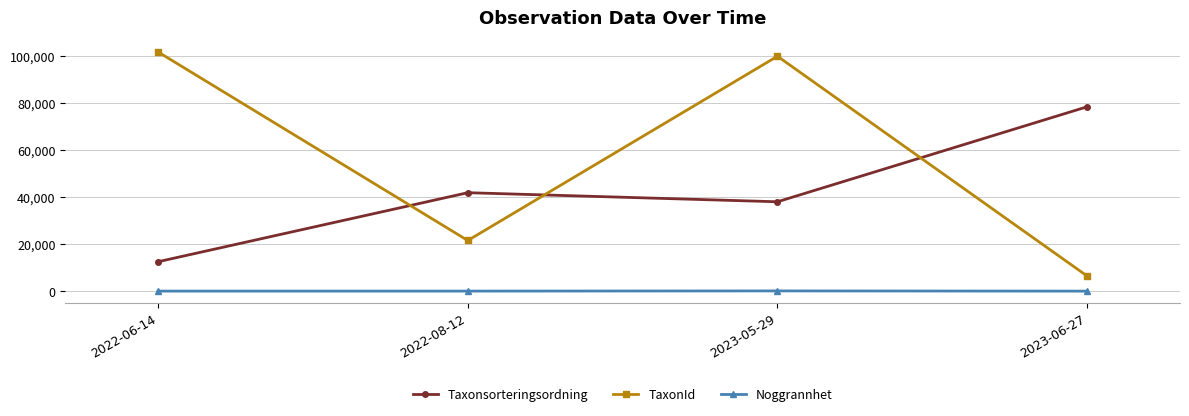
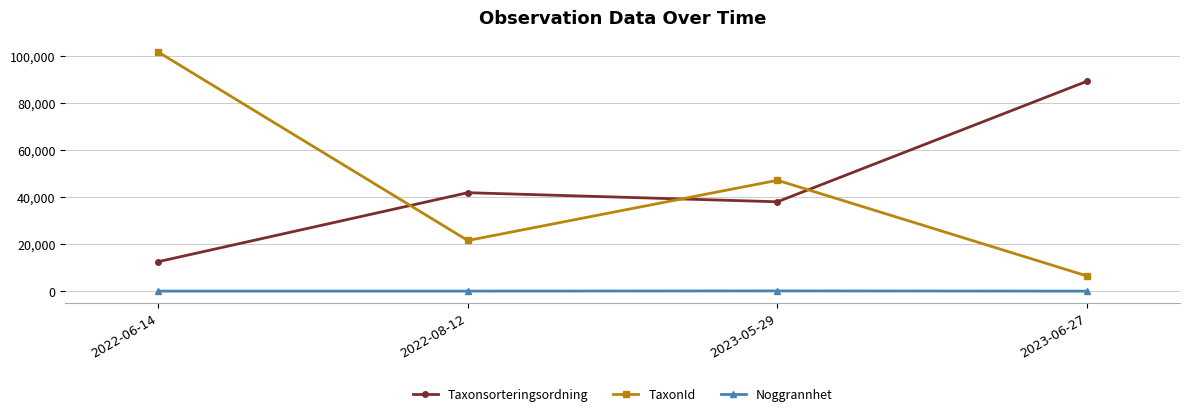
  {
    "Taxonsorteringsordning": {
      "2022-06-14": "13,000",
      "2022-08-12": "42,000",
      "2023-05-29": "38,000",
-     "2023-06-27": "79,000"
+     "2023-06-27": "89,000"
    },
    "TaxonId": {
      "2022-06-14": "102,000",
      "2022-08-12": "22,000",
-     "2023-05-29": "100,000",
+     "2023-05-29": "47,000",
      "2023-06-27": "6,000"
    },
    "Noggrannhet": {
      "2022-06-14": "0",
      "2022-08-12": "0",
      "2023-05-29": "0",
      "2023-06-27": "0"
    }
  }
